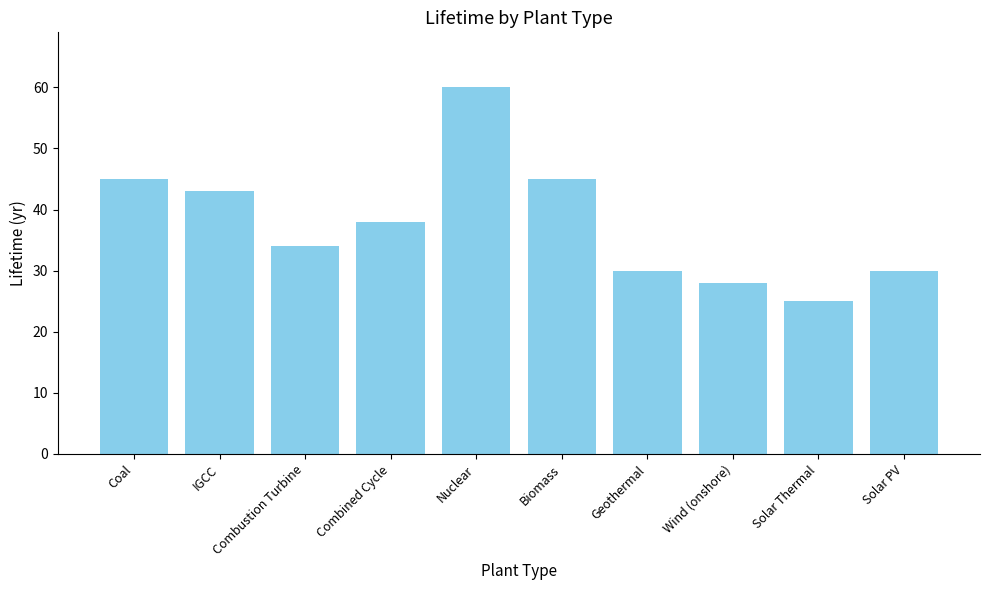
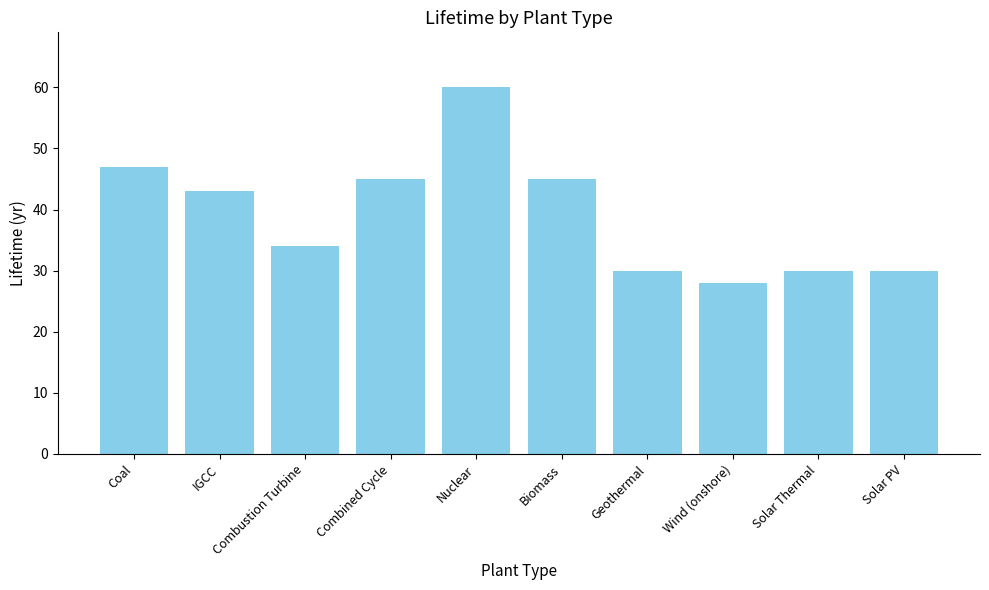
  {
-   "Coal": 45,
+   "Coal": 47,
    "IGCC": 43,
    "Combustion Turbine": 34,
-   "Combined Cycle": 38,
+   "Combined Cycle": 45,
    "Nuclear": 60,
    "Biomass": 45,
    "Geothermal": 30,
    "Wind (onshore)": 28,
-   "Solar Thermal": 25,
+   "Solar Thermal": 30,
    "Solar PV": 30
  }
